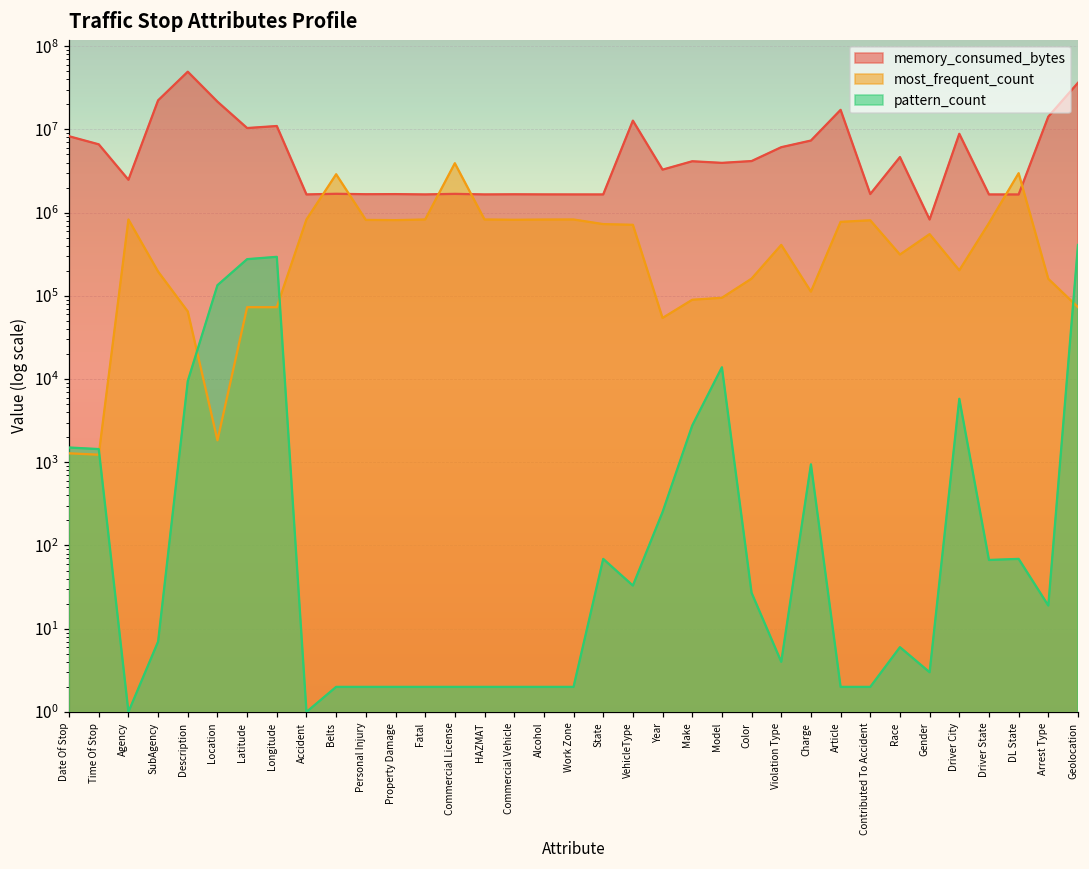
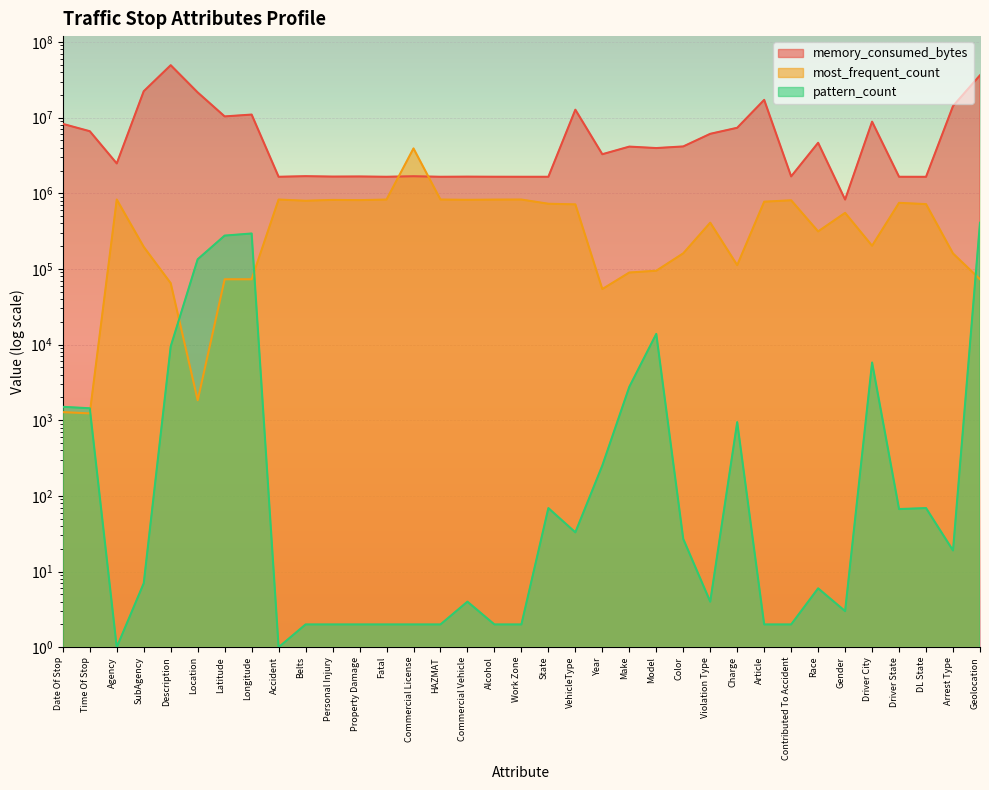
  {
    "memory_consumed_bytes": {
      "Date Of Stop": 8000000,
      "Time Of Stop": 7000000,
      "Agency": 2500000,
      "SubAgency": 22000000,
      "Description": 50000000,
      "Location": 22000000,
      "Latitude": 10000000,
      "Longitude": 11000000,
      "Accident": 1700000,
      "Belts": 1700000,
      "Personal Injury": 1700000,
      "Property Damage": 1700000,
      "Fatal": 1700000,
      "Commercial License": 1700000,
      "HAZMAT": 1700000,
      "Commercial Vehicle": 1700000,
      "Alcohol": 1700000,
      "Work Zone": 1700000,
      "State": 1700000,
      "VehicleType": 13000000,
      "Year": 3300000,
      "Make": 4000000,
      "Model": 4000000,
      "Color": 4000000,
      "Violation Type": 6000000,
      "Charge": 7000000,
      "Article": 17000000,
      "Contributed To Accident": 1700000,
      "Race": 5000000,
      "Gender": 800000,
      "Driver City": 9000000,
      "Driver State": 1700000,
      "DL State": 1700000,
      "Arrest Type": 14000000,
      "Geolocation": 40000000
    },
    "most_frequent_count": {
      "Date Of Stop": 1300,
      "Time Of Stop": 1200,
      "Agency": 800000,
      "SubAgency": 200000,
      "Description": 60000,
      "Location": 1800,
      "Latitude": 70000,
      "Longitude": 70000,
      "Accident": 800000,
-     "Belts": 2900000,
+     "Belts": 800000,
      "Personal Injury": 800000,
      "Property Damage": 800000,
      "Fatal": 800000,
      "Commercial License": 4000000,
      "HAZMAT": 800000,
      "Commercial Vehicle": 800000,
      "Alcohol": 800000,
      "Work Zone": 800000,
      "State": 700000,
      "VehicleType": 700000,
      "Year": 50000,
      "Make": 90000,
      "Model": 90000,
      "Color": 160000,
      "Violation Type": 400000,
      "Charge": 110000,
      "Article": 800000,
      "Contributed To Accident": 800000,
      "Race": 310000,
      "Gender": 600000,
      "Driver City": 200000,
      "Driver State": 700000,
-     "DL State": 3000000,
+     "DL State": 700000,
      "Arrest Type": 160000,
      "Geolocation": 70000
    },
    "pattern_count": {
      "Date Of Stop": 1500,
      "Time Of Stop": 1400,
      "Agency": 1,
      "SubAgency": 7,
      "Description": 9000,
      "Location": 130000,
      "Latitude": 280000,
      "Longitude": 290000,
      "Accident": 1,
      "Belts": 2,
      "Personal Injury": 2,
      "Property Damage": 2,
      "Fatal": 2,
      "Commercial License": 2,
      "HAZMAT": 2,
-     "Commercial Vehicle": 2,
+     "Commercial Vehicle": 4,
      "Alcohol": 2,
      "Work Zone": 2,
      "State": 70,
      "VehicleType": 30,
      "Year": 250,
      "Make": 2800,
      "Model": 14000,
      "Color": 27,
      "Violation Type": 4,
      "Charge": 900,
      "Article": 2,
      "Contributed To Accident": 2,
      "Race": 6,
      "Gender": 3,
      "Driver City": 6000,
      "Driver State": 70,
      "DL State": 70,
      "Arrest Type": 19,
      "Geolocation": 400000
    }
  }
